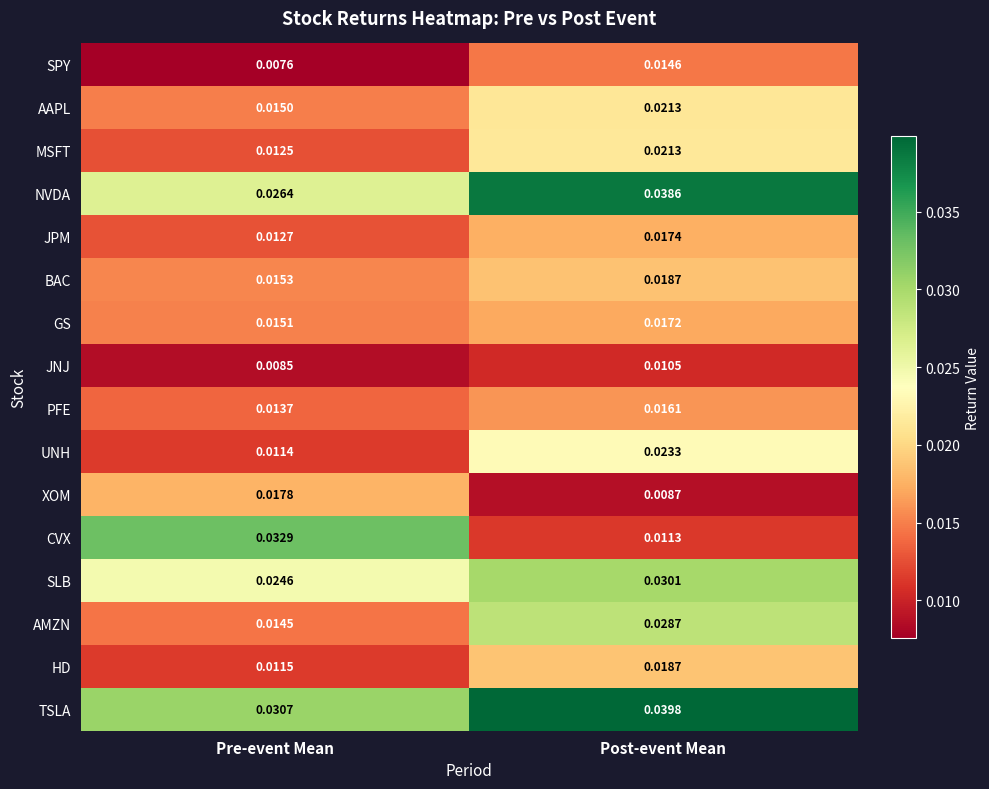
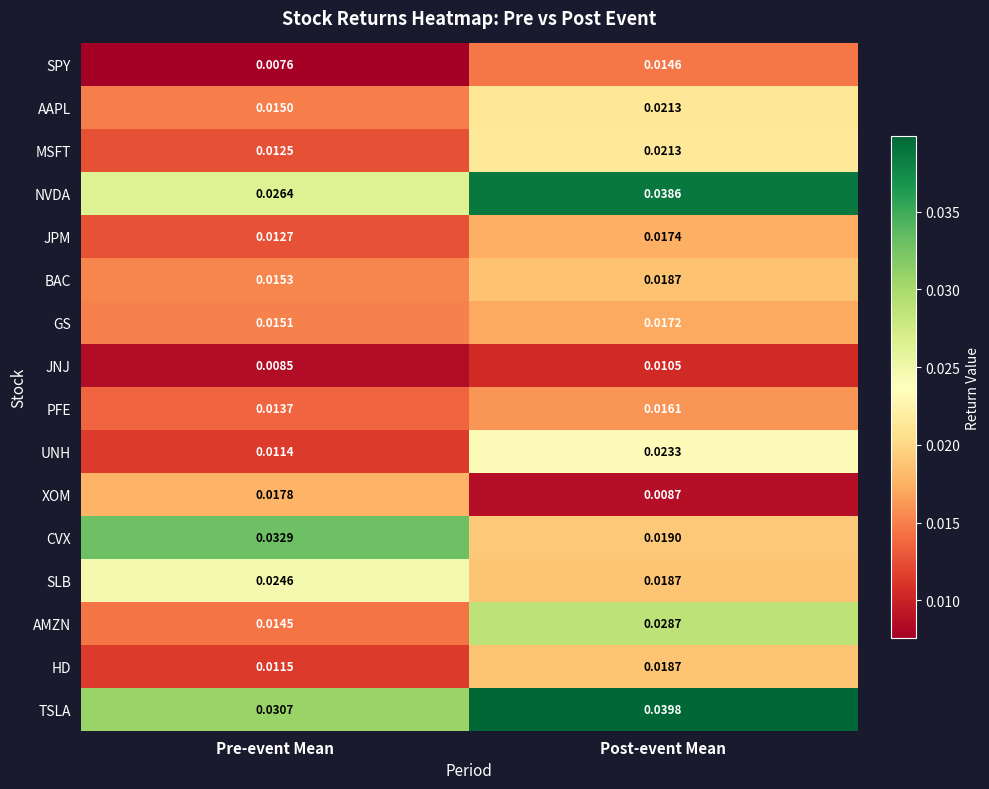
  {
    "SPY": {
      "Pre-event Mean": 0.0076,
      "Post-event Mean": 0.0146
    },
    "AAPL": {
      "Pre-event Mean": 0.0150,
      "Post-event Mean": 0.0213
    },
    "MSFT": {
      "Pre-event Mean": 0.0125,
      "Post-event Mean": 0.0213
    },
    "NVDA": {
      "Pre-event Mean": 0.0264,
      "Post-event Mean": 0.0386
    },
    "JPM": {
      "Pre-event Mean": 0.0127,
      "Post-event Mean": 0.0174
    },
    "BAC": {
      "Pre-event Mean": 0.0153,
      "Post-event Mean": 0.0187
    },
    "GS": {
      "Pre-event Mean": 0.0151,
      "Post-event Mean": 0.0172
    },
    "JNJ": {
      "Pre-event Mean": 0.0085,
      "Post-event Mean": 0.0105
    },
    "PFE": {
      "Pre-event Mean": 0.0137,
      "Post-event Mean": 0.0161
    },
    "UNH": {
      "Pre-event Mean": 0.0114,
      "Post-event Mean": 0.0233
    },
    "XOM": {
      "Pre-event Mean": 0.0178,
      "Post-event Mean": 0.0087
    },
    "CVX": {
      "Pre-event Mean": 0.0329,
-     "Post-event Mean": 0.0113
+     "Post-event Mean": 0.0190
    },
    "SLB": {
      "Pre-event Mean": 0.0246,
-     "Post-event Mean": 0.0301
+     "Post-event Mean": 0.0187
    },
    "AMZN": {
      "Pre-event Mean": 0.0145,
      "Post-event Mean": 0.0287
    },
    "HD": {
      "Pre-event Mean": 0.0115,
      "Post-event Mean": 0.0187
    },
    "TSLA": {
      "Pre-event Mean": 0.0307,
      "Post-event Mean": 0.0398
    }
  }
